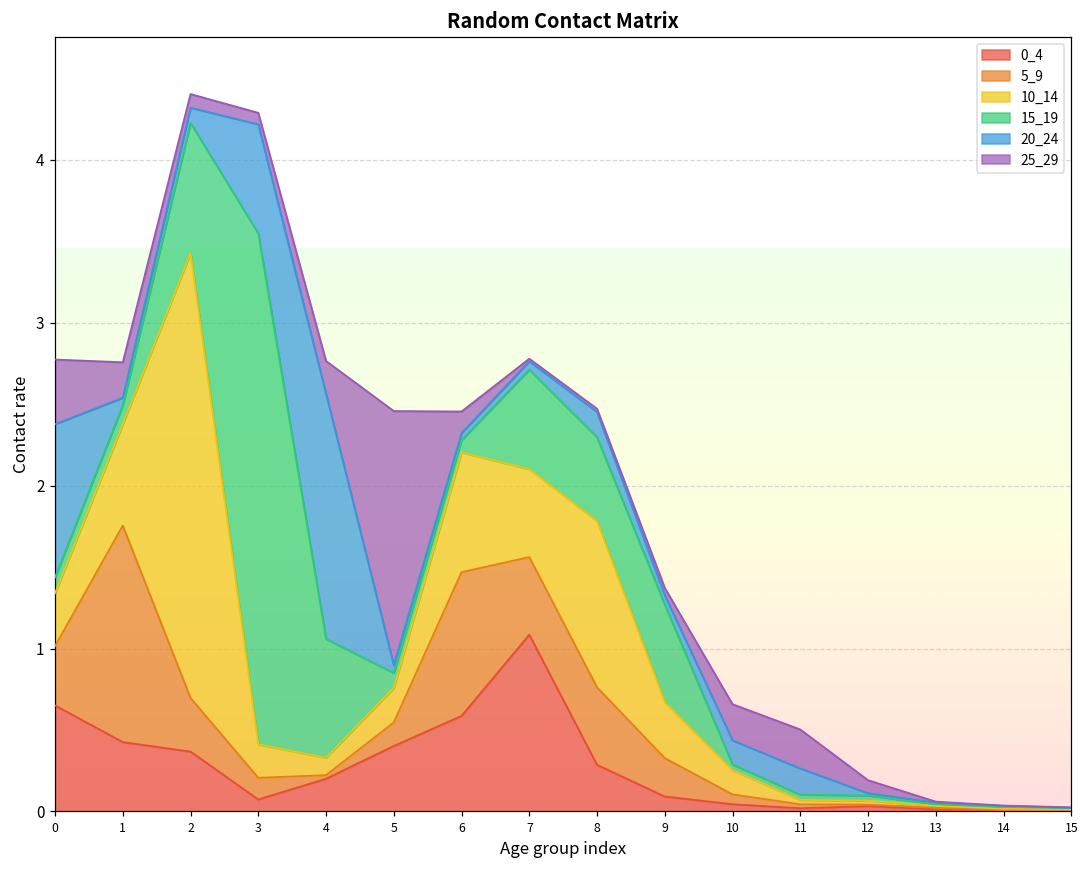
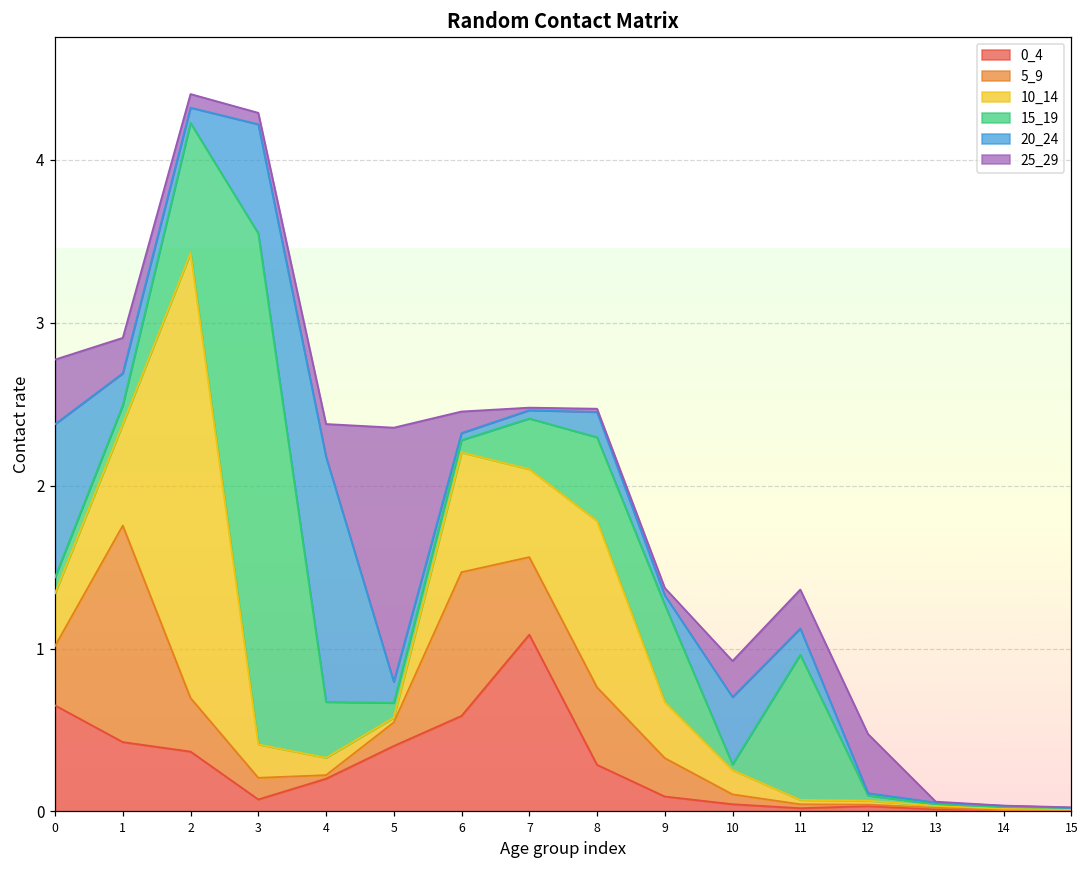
  {
    "10_14": {
      "0": 0.32,
      "1": 0.62,
      "2": 2.73,
      "3": 0.21,
      "4": 0.11,
-     "5": 0.21,
+     "5": 0.03,
      "6": 0.74,
      "7": 0.54,
      "8": 1.02,
      "9": 0.34,
      "10": 0.15,
      "11": 0.03,
      "12": 0.02
    },
    "15_19": {
      "0": 0.10,
      "1": 0.12,
      "2": 0.80,
      "3": 3.14,
-     "4": 0.73,
+     "4": 0.34,
      "5": 0.09,
      "6": 0.08,
-     "7": 0.61,
+     "7": 0.31,
      "8": 0.51,
      "9": 0.60,
      "10": 0.04,
-     "11": 0.03
+     "11": 0.89
    },
    "20_24": {
      "0": 0.94,
-     "1": 0.05,
+     "1": 0.20,
      "2": 0.09,
      "3": 0.67,
      "4": 1.50,
-     "5": 0.05,
+     "5": 0.13,
      "6": 0.04,
      "8": 0.16,
      "9": 0.06,
-     "10": 0.15,
+     "10": 0.41,
      "11": 0.16
    },
    "25_29": {
      "0": 0.40,
      "1": 0.22,
      "2": 0.08,
      "3": 0.07,
      "4": 0.20,
      "5": 1.56,
      "6": 0.13,
      "8": 0.02,
      "9": 0.05,
      "10": 0.22,
      "11": 0.24,
-     "12": 0.08
+     "12": 0.36
    }
  }
